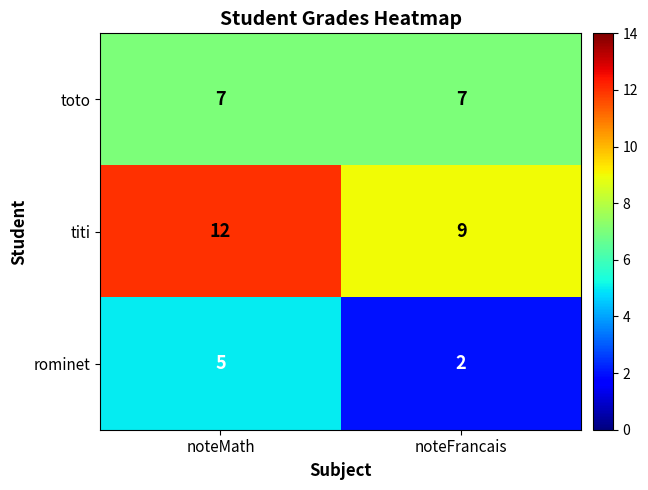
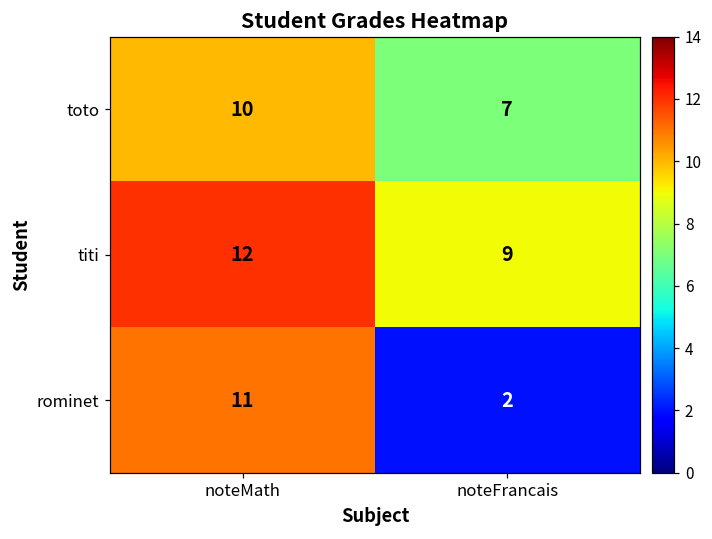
  {
    "toto": {
-     "noteMath": 7,
+     "noteMath": 10,
      "noteFrancais": 7
    },
    "titi": {
      "noteMath": 12,
      "noteFrancais": 9
    },
    "rominet": {
-     "noteMath": 5,
+     "noteMath": 11,
      "noteFrancais": 2
    }
  }
